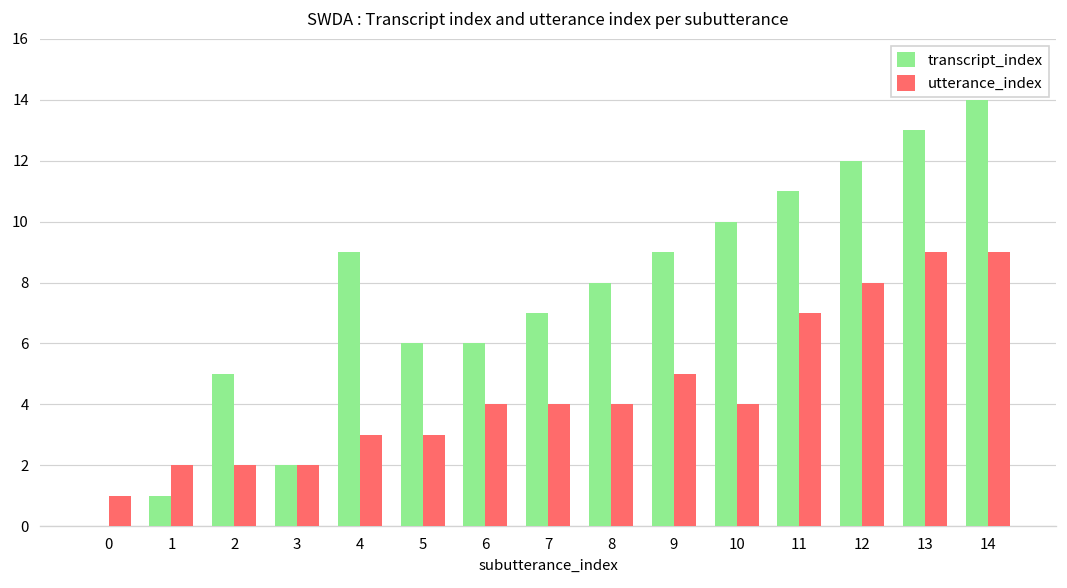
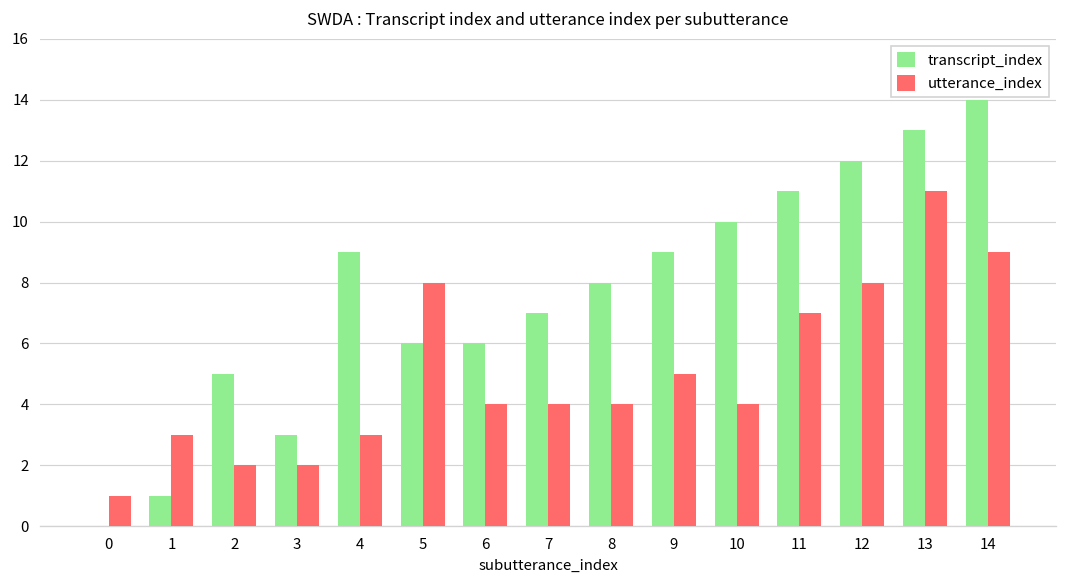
  {
    "transcript_index": {
      "0": 0,
      "1": 1,
      "2": 5,
-     "3": 2,
+     "3": 3,
      "4": 9,
      "5": 6,
      "6": 6,
      "7": 7,
      "8": 8,
      "9": 9,
      "10": 10,
      "11": 11,
      "12": 12,
      "13": 13,
      "14": 14
    },
    "utterance_index": {
      "0": 1,
-     "1": 2,
+     "1": 3,
      "2": 2,
      "3": 2,
      "4": 3,
-     "5": 3,
+     "5": 8,
      "6": 4,
      "7": 4,
      "8": 4,
      "9": 5,
      "10": 4,
      "11": 7,
      "12": 8,
-     "13": 9,
+     "13": 11,
      "14": 9
    }
  }
